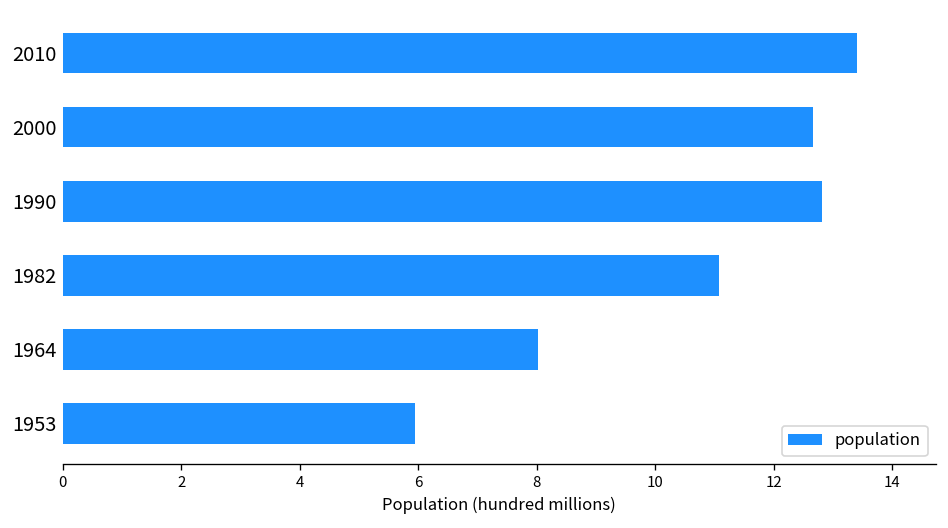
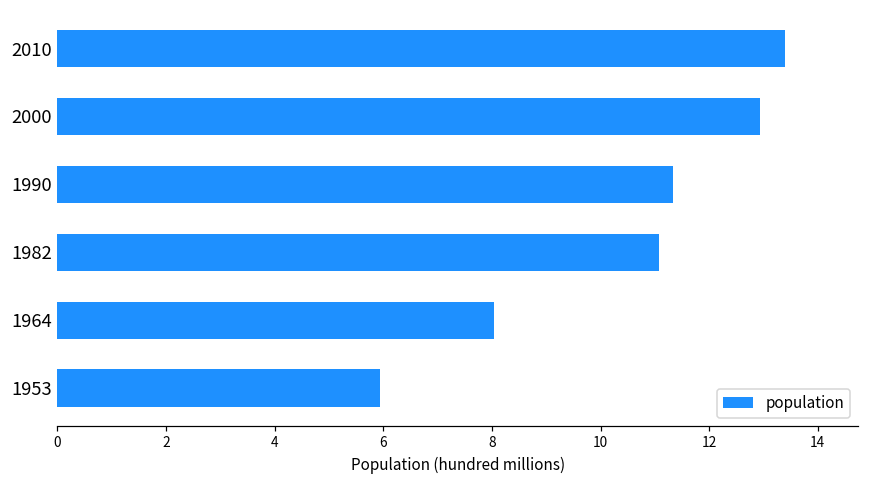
  {
    "2010": 13.4,
-   "2000": 12.7,
-   "1990": 12.8,
+   "2000": 12.9,
+   "1990": 11.3,
    "1982": 11.1,
    "1964": 8.0,
    "1953": 5.9
  }
